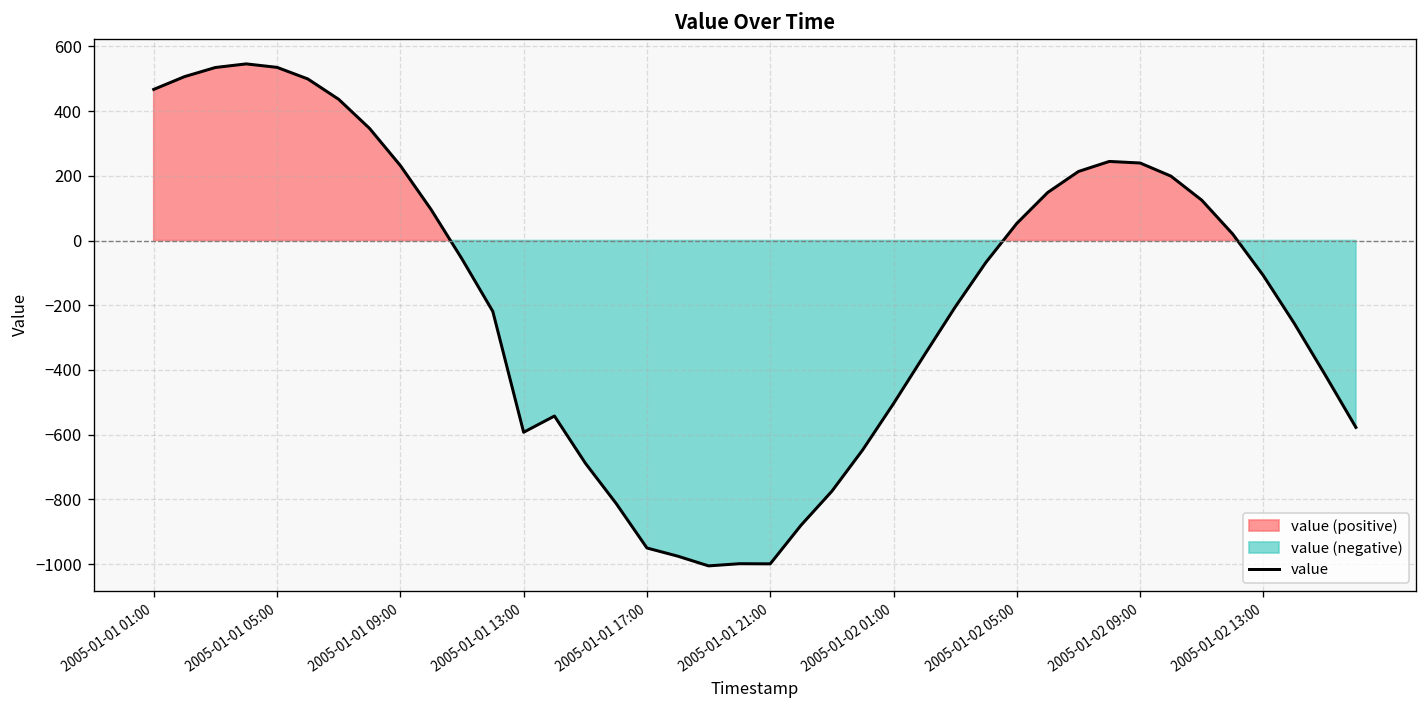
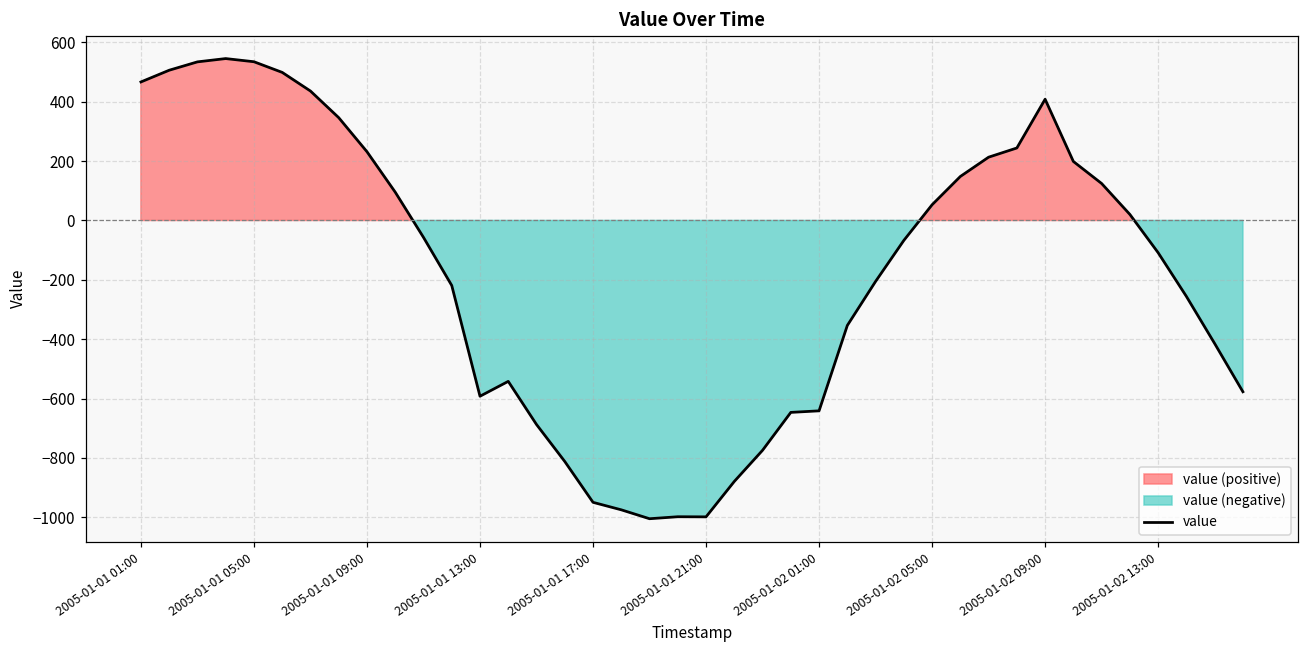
  {
    "2005-01-01 01:00": 470,
    "2005-01-01 05:00": 530,
    "2005-01-01 09:00": 230,
    "2005-01-01 13:00": -590,
    "2005-01-01 17:00": -950,
    "2005-01-01 21:00": -1000,
-   "2005-01-02 01:00": -500,
+   "2005-01-02 01:00": -640,
    "2005-01-02 05:00": 50,
-   "2005-01-02 09:00": 240,
+   "2005-01-02 09:00": 410,
    "2005-01-02 13:00": -110
  }
